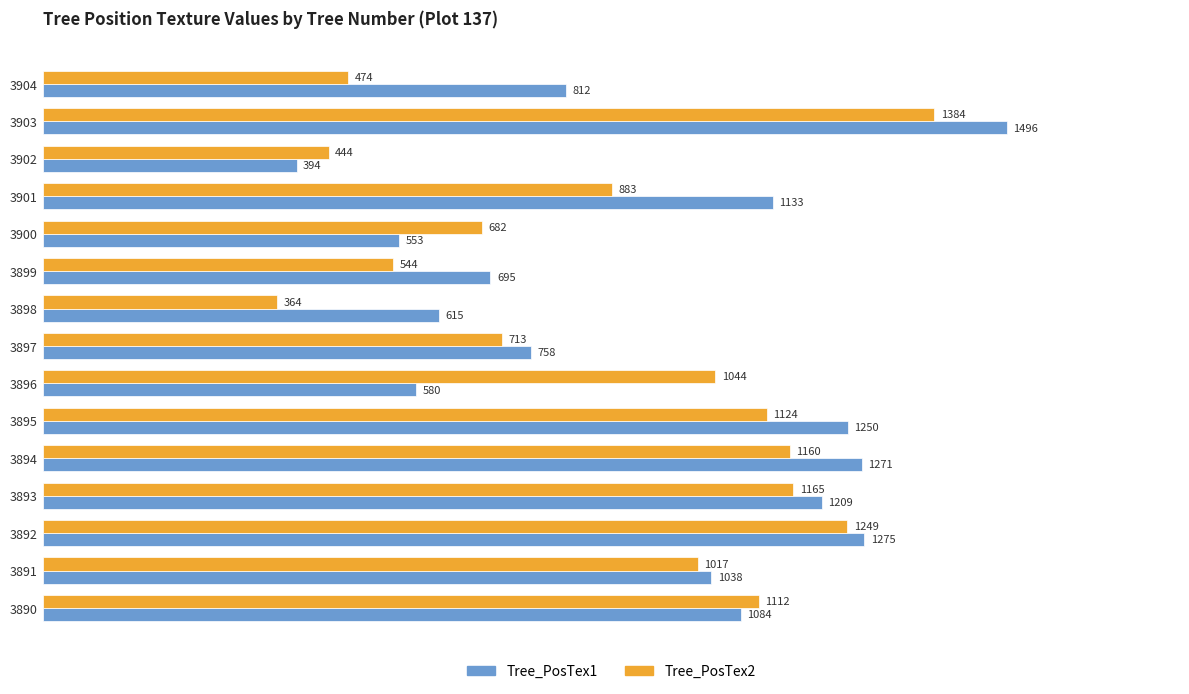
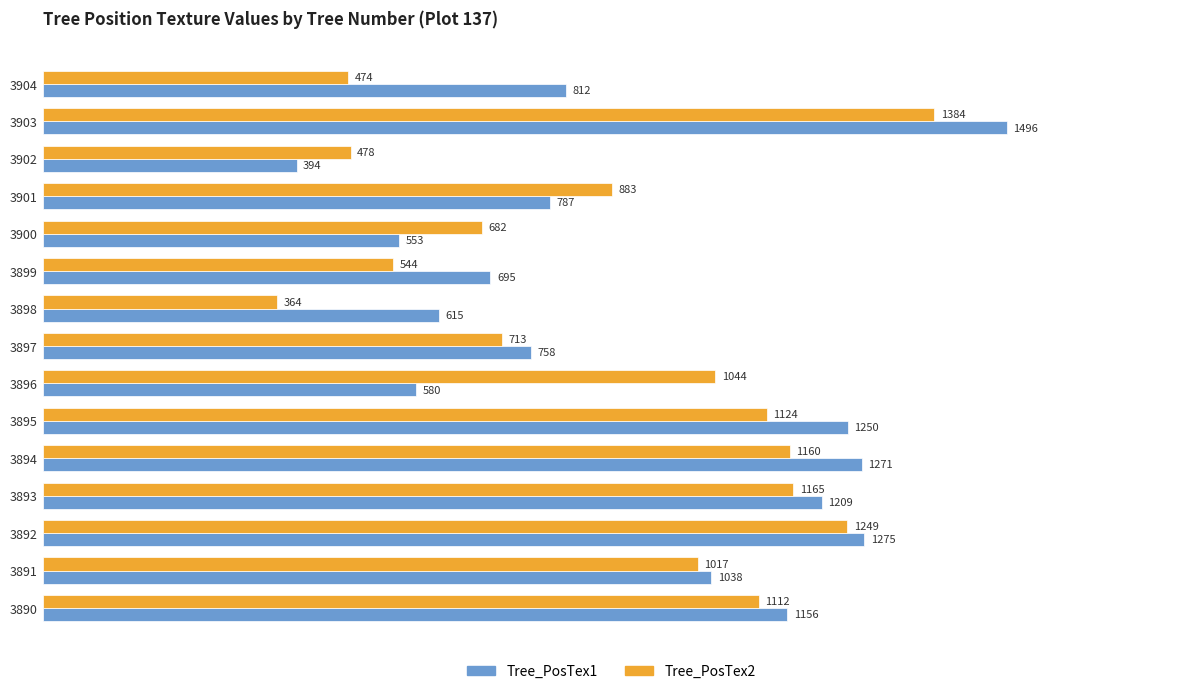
  {
    "Tree_PosTex1": {
      "3904": 812,
      "3903": 1496,
      "3902": 394,
-     "3901": 1133,
+     "3901": 787,
      "3900": 553,
      "3899": 695,
      "3898": 615,
      "3897": 758,
      "3896": 580,
      "3895": 1250,
      "3894": 1271,
      "3893": 1209,
      "3892": 1275,
      "3891": 1038,
-     "3890": 1084
+     "3890": 1156
    },
    "Tree_PosTex2": {
      "3904": 474,
      "3903": 1384,
-     "3902": 444,
+     "3902": 478,
      "3901": 883,
      "3900": 682,
      "3899": 544,
      "3898": 364,
      "3897": 713,
      "3896": 1044,
      "3895": 1124,
      "3894": 1160,
      "3893": 1165,
      "3892": 1249,
      "3891": 1017,
      "3890": 1112
    }
  }
